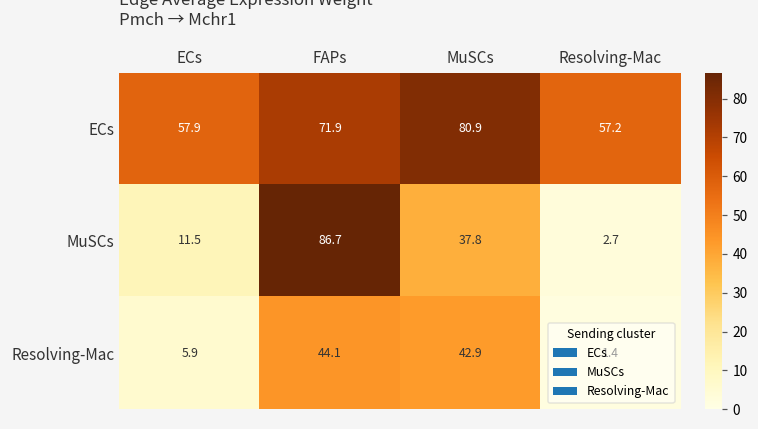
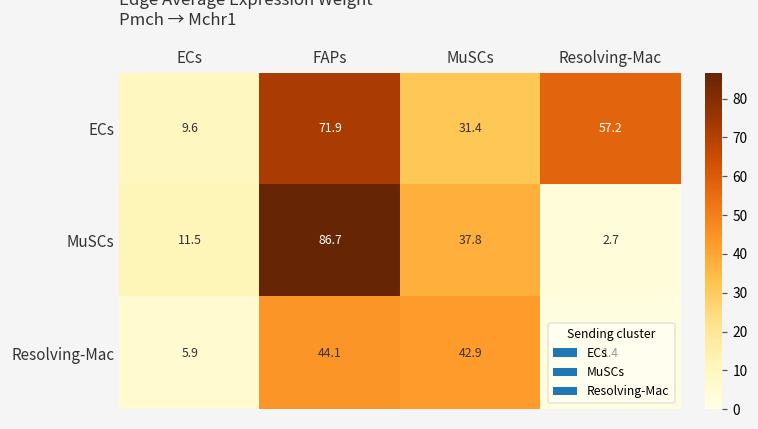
  {
    "ECs": {
-     "ECs": 57.9,
+     "ECs": 9.6,
      "FAPs": 71.9,
-     "MuSCs": 80.9,
+     "MuSCs": 31.4,
      "Resolving-Mac": 57.2
    },
    "MuSCs": {
      "ECs": 11.5,
      "FAPs": 86.7,
      "MuSCs": 37.8,
      "Resolving-Mac": 2.7
    },
    "Resolving-Mac": {
      "ECs": 5.9,
      "FAPs": 44.1,
      "MuSCs": 42.9
    }
  }
